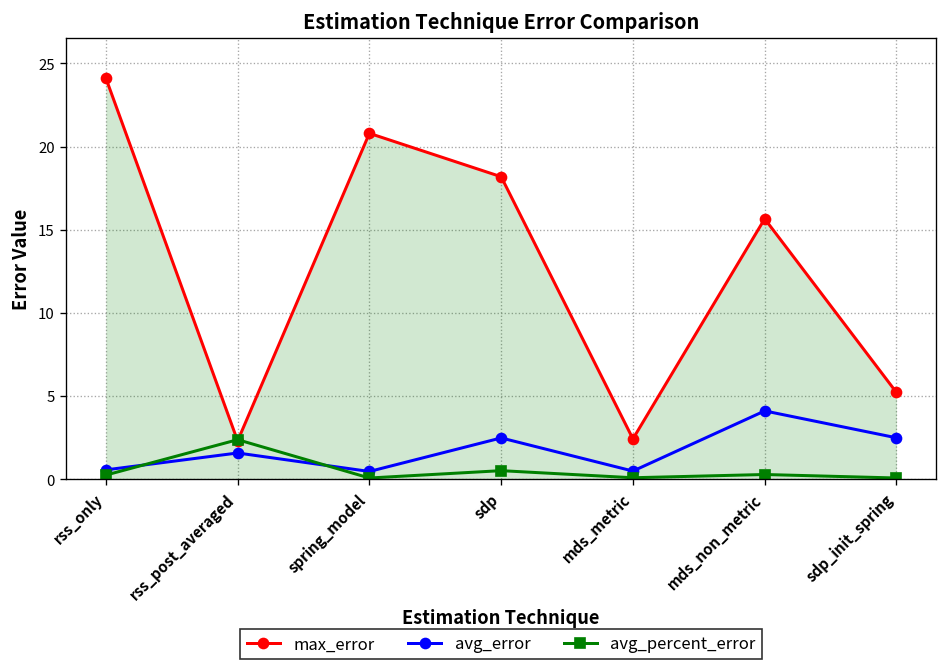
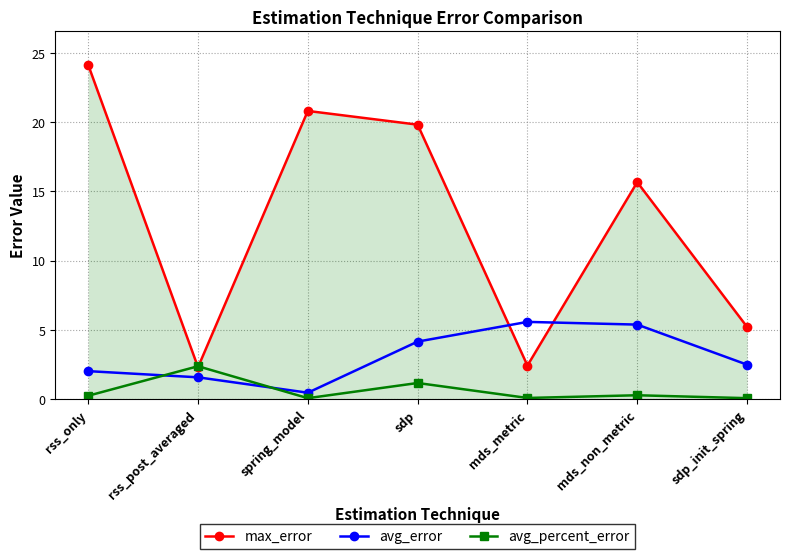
  {
    "max_error": {
      "rss_only": 24.1,
      "spring_model": 20.8,
-     "sdp": 18.2,
+     "sdp": 19.8,
      "mds_metric": 2.4,
      "mds_non_metric": 15.7,
      "sdp_init_spring": 5.2
    },
    "avg_error": {
-     "rss_only": 0.6,
+     "rss_only": 2.0,
      "rss_post_averaged": 1.6,
      "spring_model": 0.5,
-     "sdp": 2.5,
-     "mds_metric": 0.5,
-     "mds_non_metric": 4.1,
+     "sdp": 4.2,
+     "mds_metric": 5.6,
+     "mds_non_metric": 5.4,
      "sdp_init_spring": 2.5
    },
    "avg_percent_error": {
      "rss_only": 0.3,
      "spring_model": 0.1,
-     "sdp": 0.5,
+     "sdp": 1.2,
      "mds_metric": 0.1,
      "mds_non_metric": 0.3,
      "sdp_init_spring": 0.1
    }
  }
